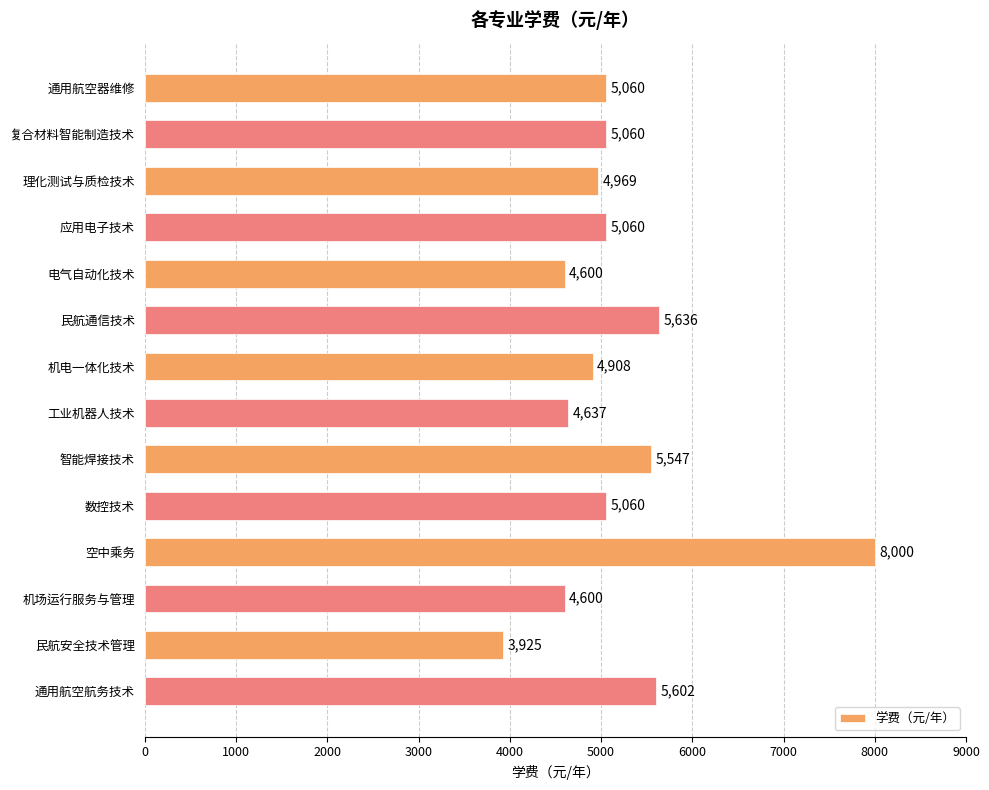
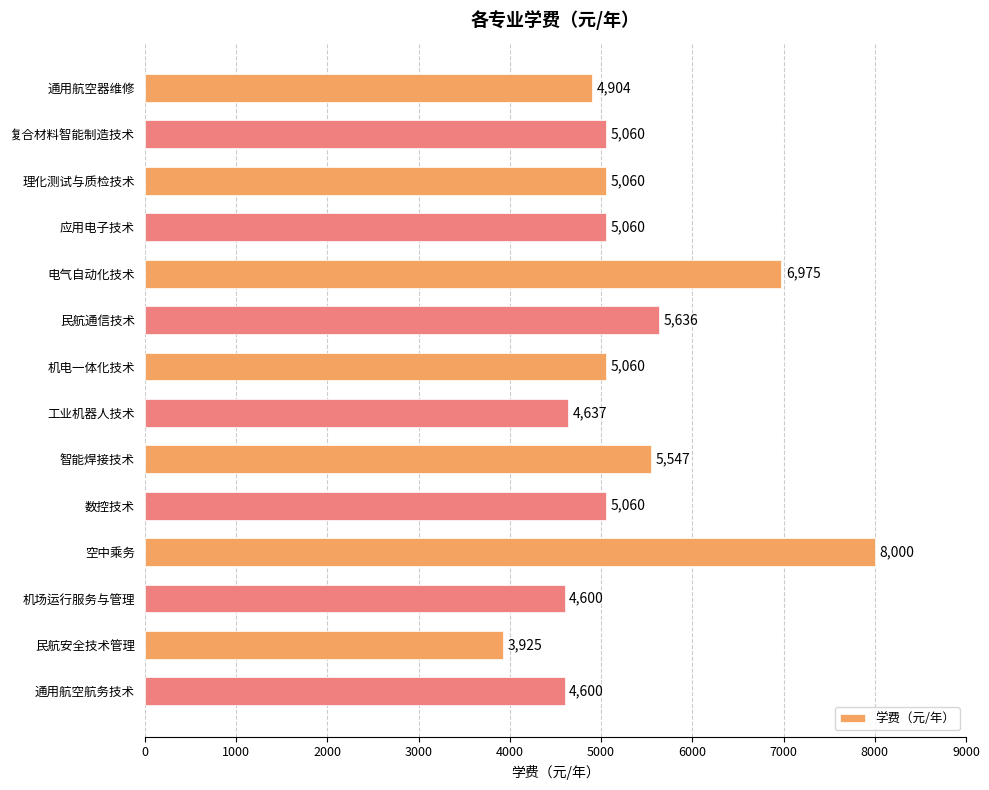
  {
-   "通用航空器维修": "5,060",
+   "通用航空器维修": "4,904",
    "复合材料智能制造技术": "5,060",
-   "理化测试与质检技术": "4,969",
+   "理化测试与质检技术": "5,060",
    "应用电子技术": "5,060",
-   "电气自动化技术": "4,600",
+   "电气自动化技术": "6,975",
    "民航通信技术": "5,636",
-   "机电一体化技术": "4,908",
+   "机电一体化技术": "5,060",
    "工业机器人技术": "4,637",
    "智能焊接技术": "5,547",
    "数控技术": "5,060",
    "空中乘务": "8,000",
    "机场运行服务与管理": "4,600",
    "民航安全技术管理": "3,925",
-   "通用航空航务技术": "5,602"
+   "通用航空航务技术": "4,600"
  }
